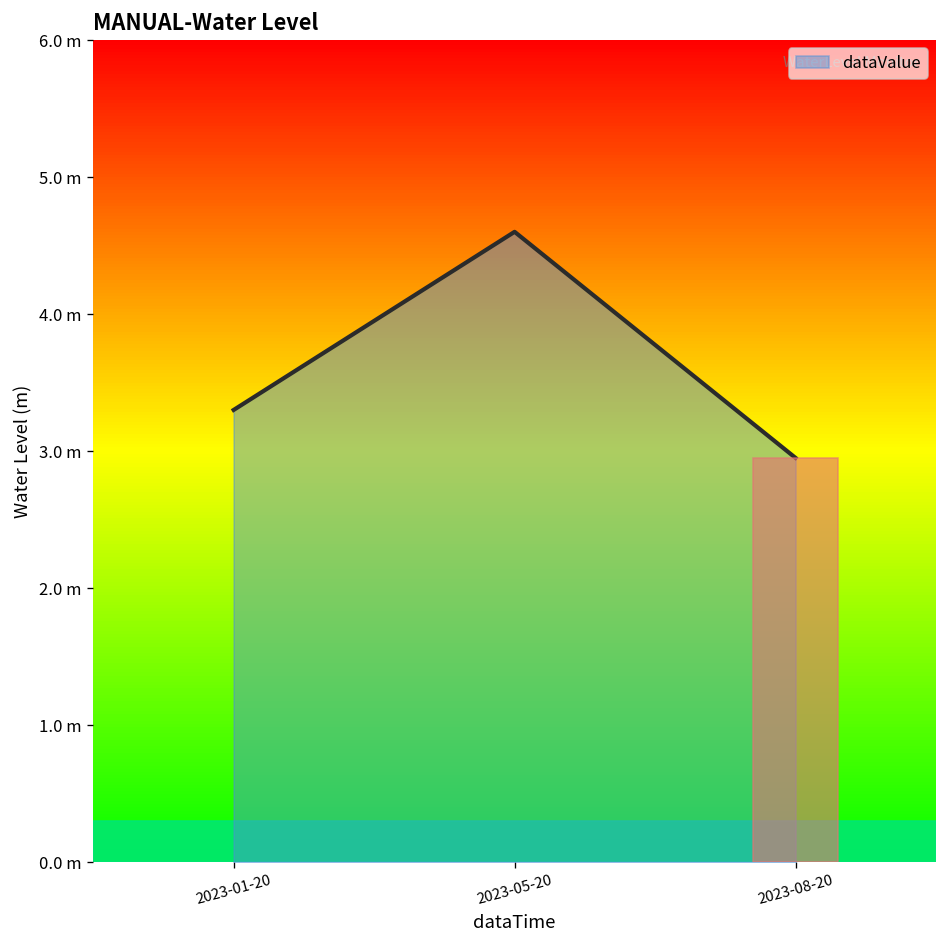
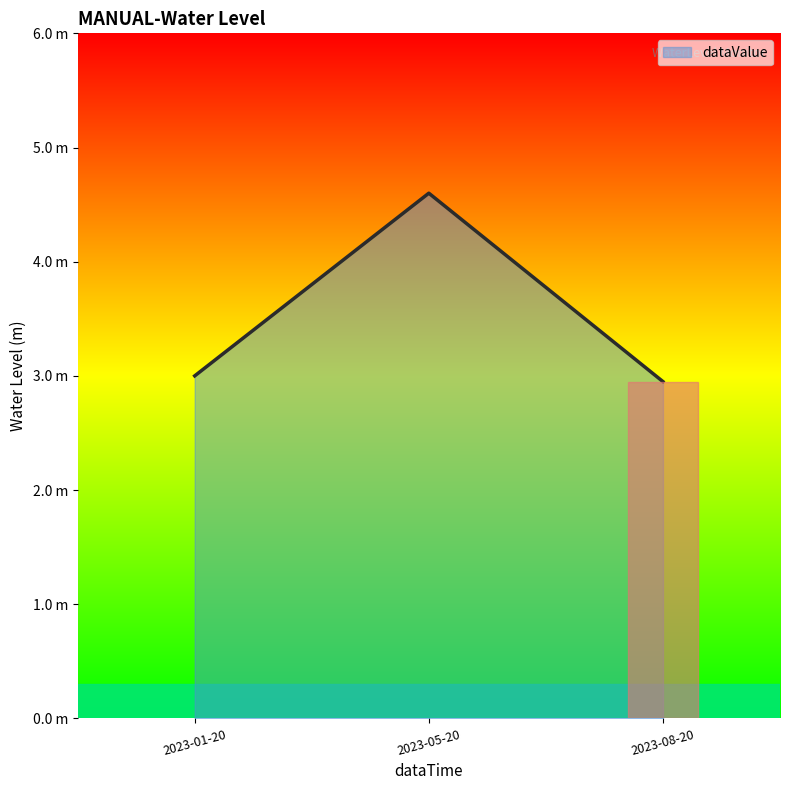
  {
-   "2023-01-20": "3.3 m",
+   "2023-01-20": "3.0 m",
    "2023-05-20": "4.6 m"
  }
